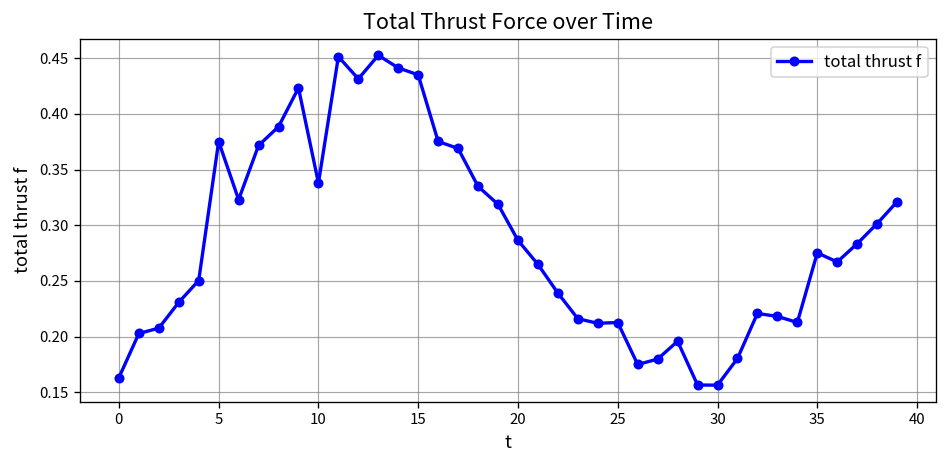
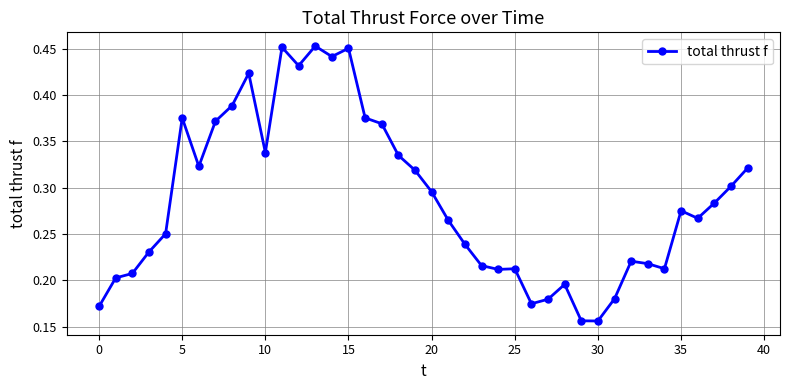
  {
-   "0": 0.16,
+   "0": 0.17,
    "5": 0.38,
    "10": 0.34,
-   "15": 0.44,
-   "20": 0.29,
+   "15": 0.45,
+   "20": 0.30,
    "25": 0.21,
    "30": 0.16,
    "35": 0.28
  }
